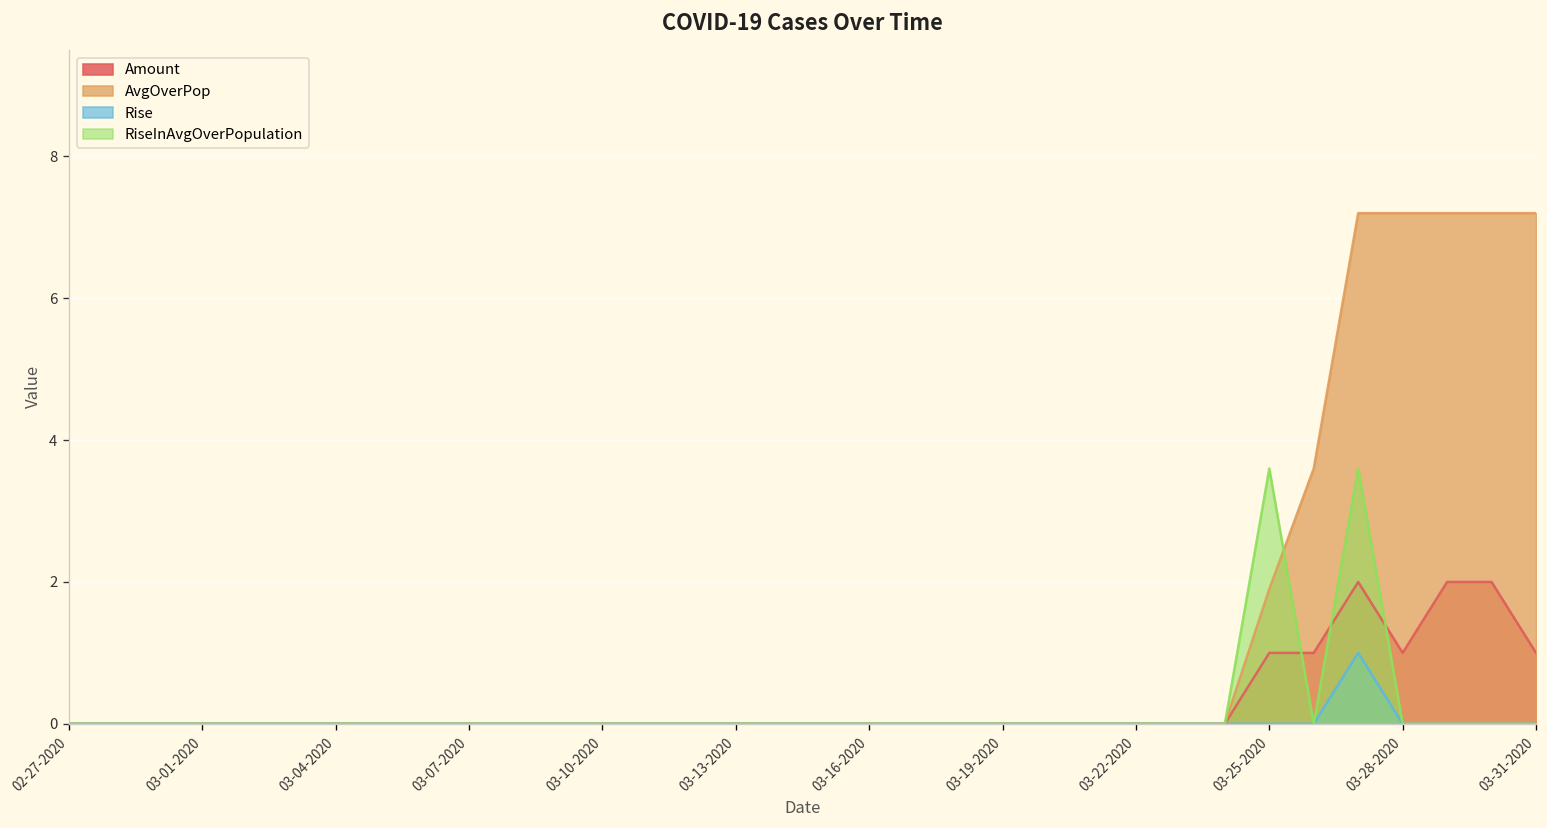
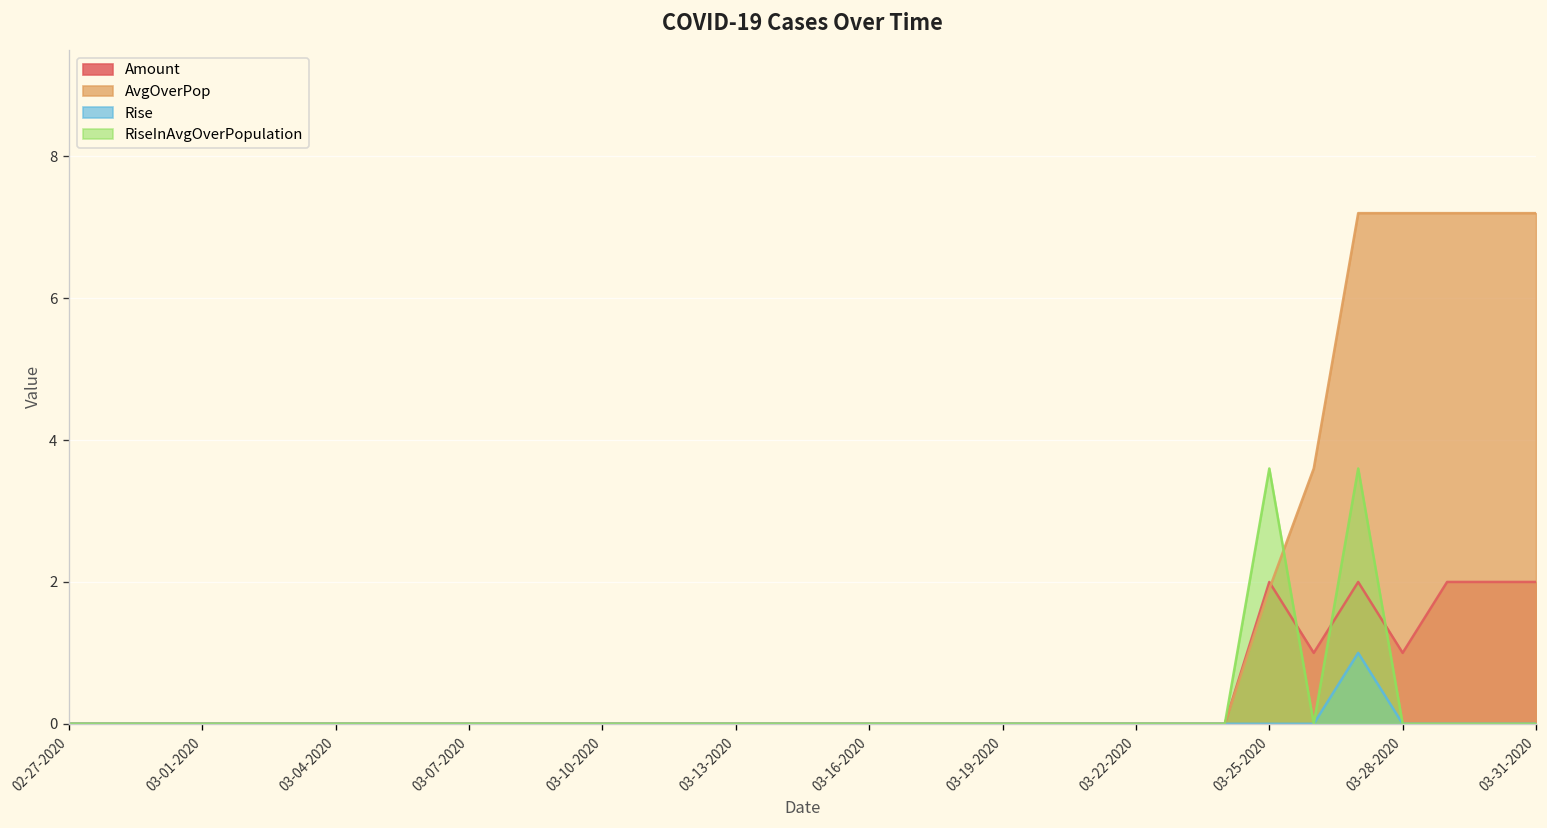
  {
    "Amount": {
-     "03-25-2020": 1,
+     "03-25-2020": 2,
      "03-28-2020": 1,
-     "03-31-2020": 1
+     "03-31-2020": 2
    },
    "AvgOverPop": {
      "03-25-2020": 1.9,
      "03-28-2020": 7.2,
      "03-31-2020": 7.2
    },
    "Rise": {
      "03-25-2020": 0
    },
    "RiseInAvgOverPopulation": {
      "03-25-2020": 3.6
    }
  }
